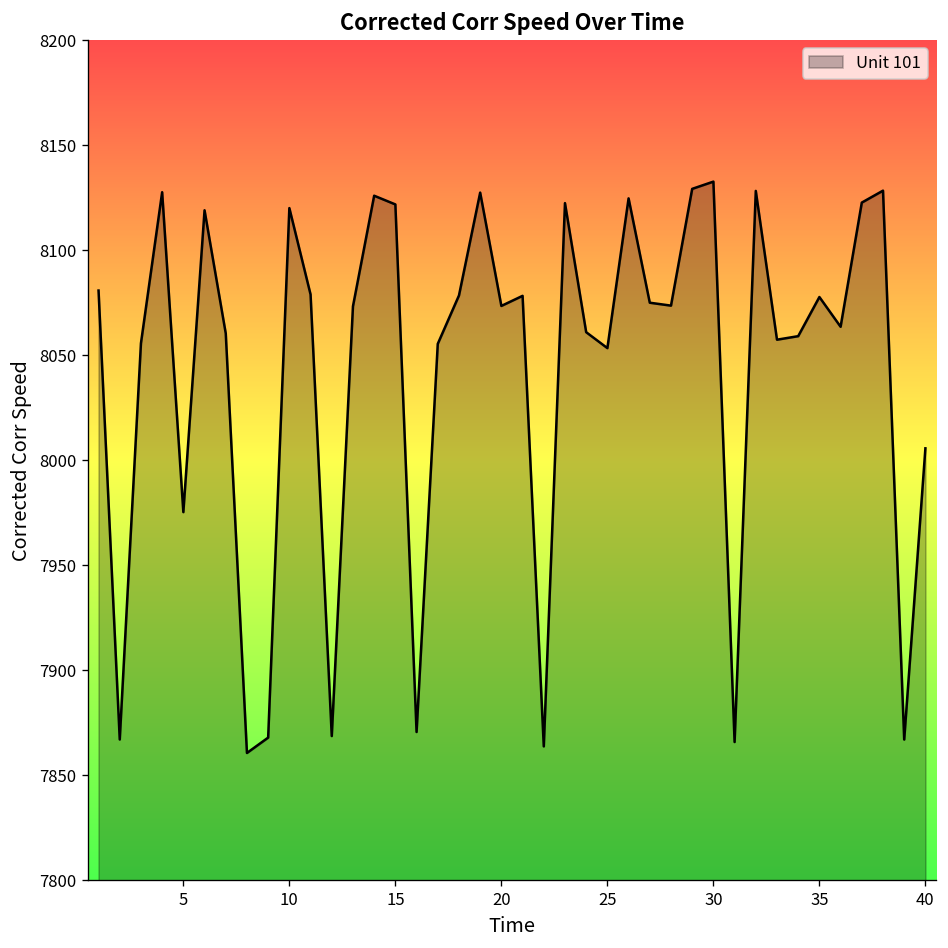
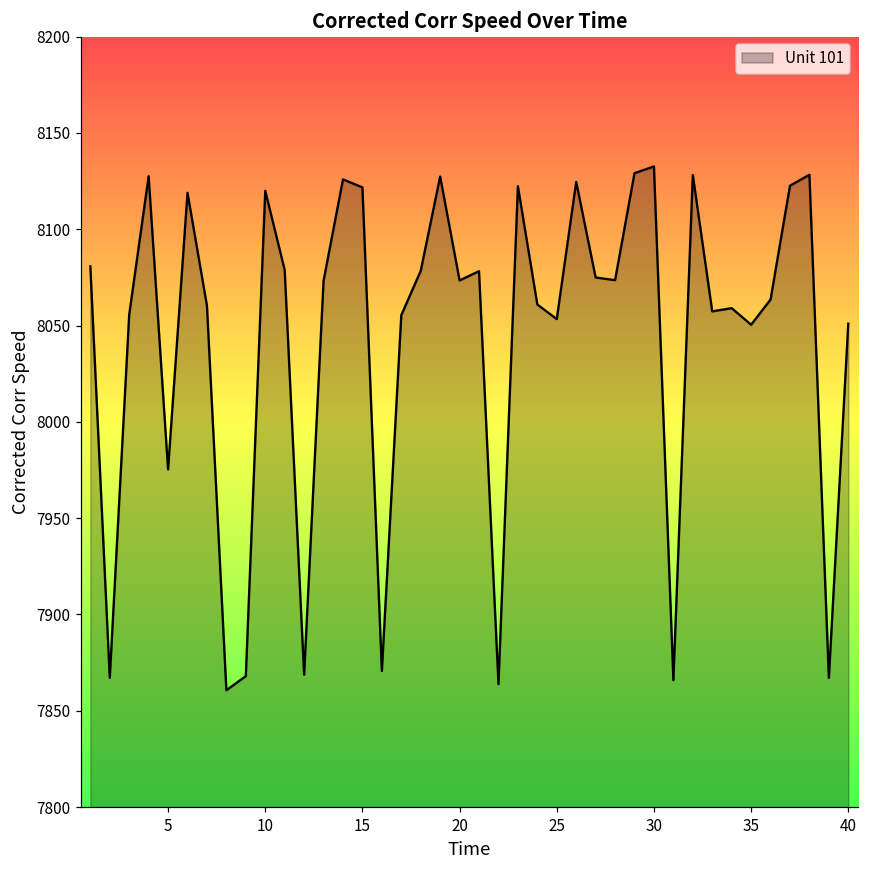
  {
    "5": 7975,
    "10": 8120,
    "15": 8122,
    "20": 8073,
    "25": 8053,
    "30": 8133,
-   "35": 8078,
-   "40": 8006
+   "35": 8050,
+   "40": 8051
  }
